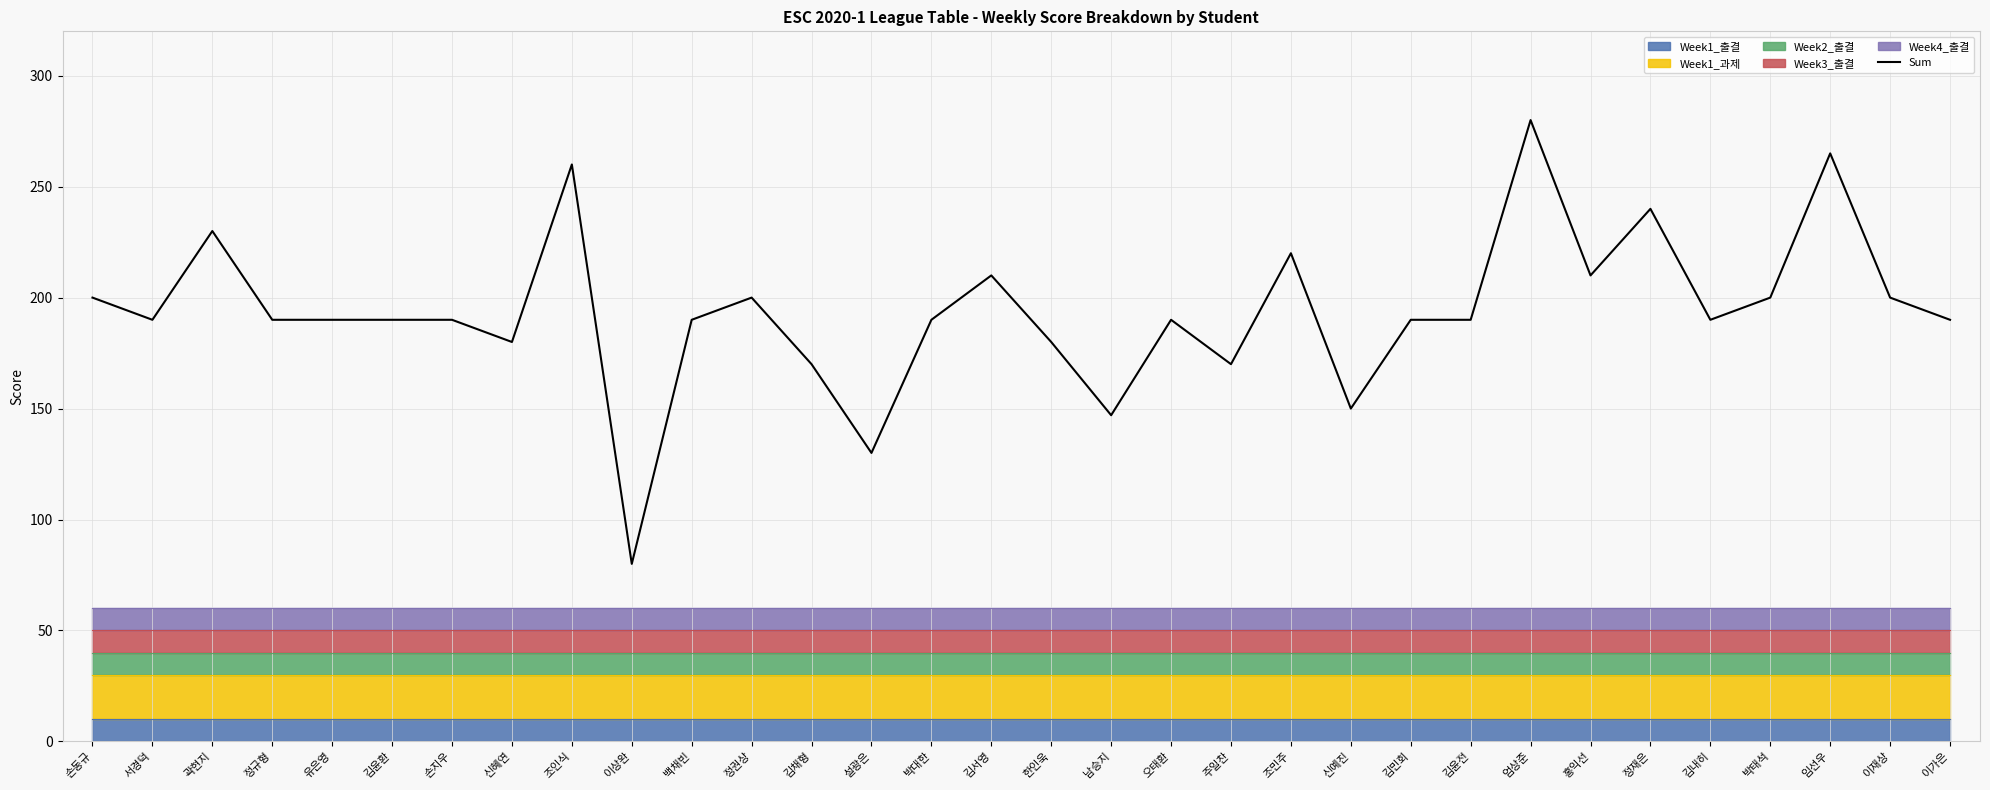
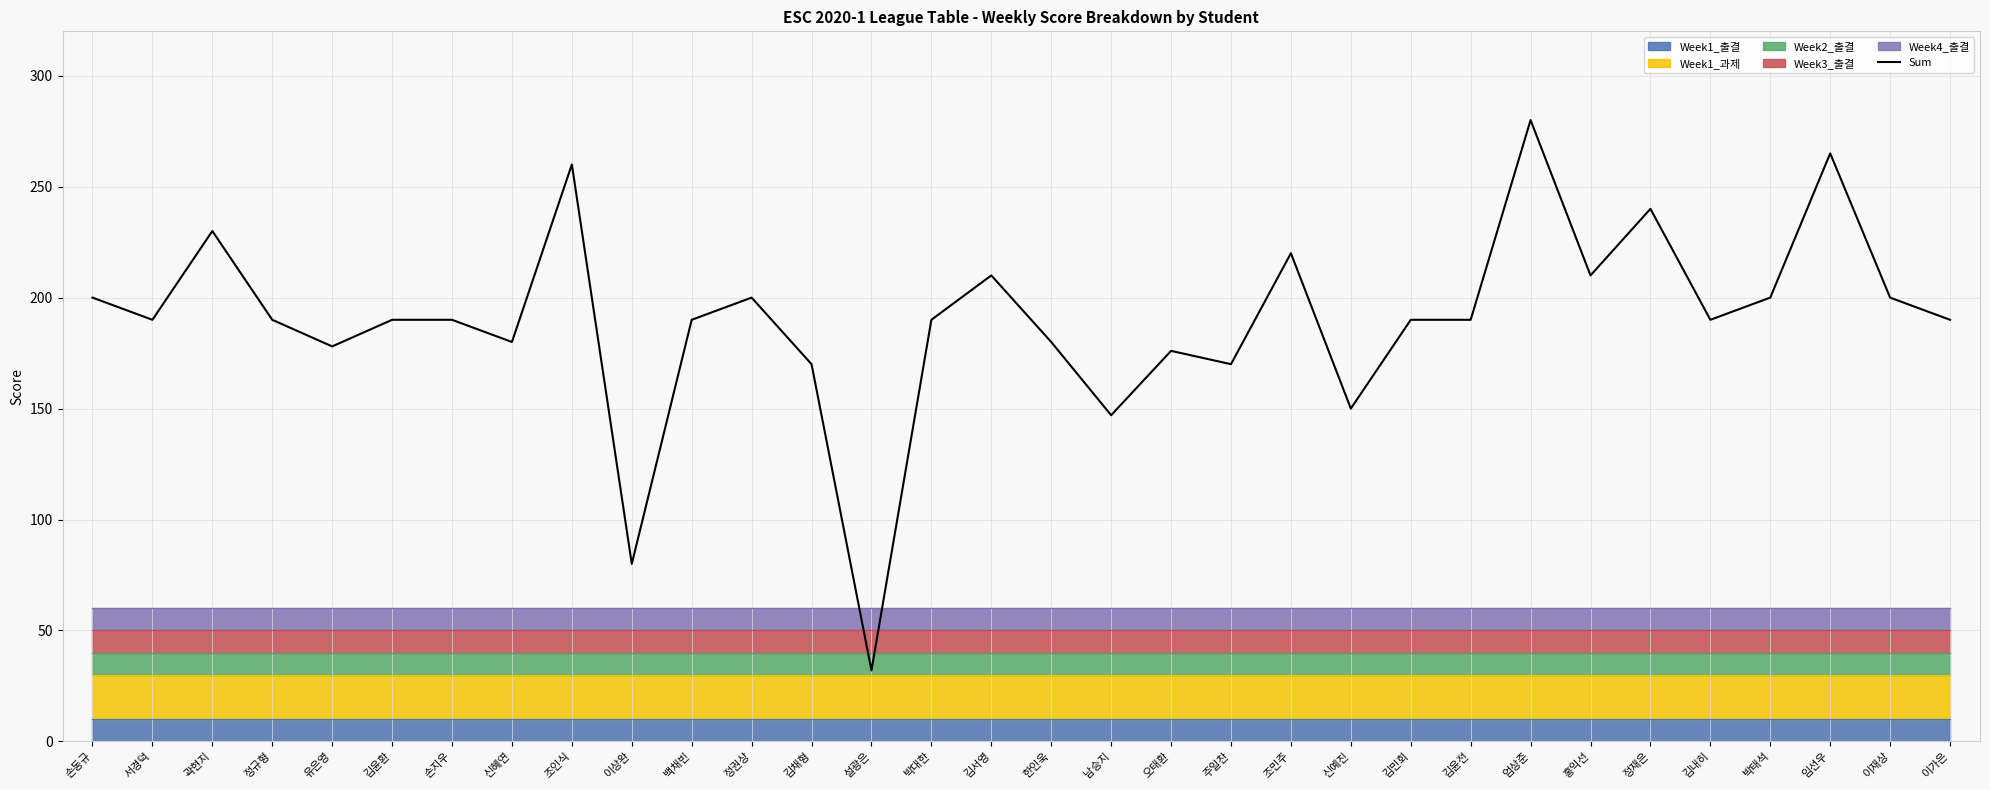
  {
    "Week1_과제": {
      "손동규": 30,
      "서경덕": 30,
      "곽현지": 30,
      "정규형": 30,
      "유은영": 30,
      "김윤환": 30,
      "손지우": 30,
      "신혜연": 30,
      "조인식": 30,
      "이상완": 30,
      "백채빈": 30,
      "정권상": 30,
      "김채형": 30,
      "설광은": 30,
      "박대한": 30,
      "김서영": 30,
      "한인욱": 30,
      "남승지": 30,
      "오태환": 30,
      "주일찬": 30,
      "조민주": 30,
      "신예진": 30,
      "김민회": 30,
      "김윤전": 30,
      "엄상준": 30,
      "홍익선": 30,
      "정재은": 30,
      "김내히": 30,
      "박태석": 30,
      "임선우": 30,
      "이재상": 30,
      "이가은": 30
    },
    "Week2_출결": {
      "손동규": 40,
      "서경덕": 40,
      "곽현지": 40,
      "정규형": 40,
      "유은영": 40,
      "김윤환": 40,
      "손지우": 40,
      "신혜연": 40,
      "조인식": 40,
      "이상완": 40,
      "백채빈": 40,
      "정권상": 40,
      "김채형": 40,
      "설광은": 40,
      "박대한": 40,
      "김서영": 40,
      "한인욱": 40,
      "남승지": 40,
      "오태환": 40,
      "주일찬": 40,
      "조민주": 40,
      "신예진": 40,
      "김민회": 40,
      "김윤전": 40,
      "엄상준": 40,
      "홍익선": 40,
      "정재은": 40,
      "김내히": 40,
      "박태석": 40,
      "임선우": 40,
      "이재상": 40,
      "이가은": 40
    },
    "Week3_출결": {
      "손동규": 50,
      "서경덕": 50,
      "곽현지": 50,
      "정규형": 50,
      "유은영": 50,
      "김윤환": 50,
      "손지우": 50,
      "신혜연": 50,
      "조인식": 50,
      "이상완": 50,
      "백채빈": 50,
      "정권상": 50,
      "김채형": 50,
      "설광은": 50,
      "박대한": 50,
      "김서영": 50,
      "한인욱": 50,
      "남승지": 50,
      "오태환": 50,
      "주일찬": 50,
      "조민주": 50,
      "신예진": 50,
      "김민회": 50,
      "김윤전": 50,
      "엄상준": 50,
      "홍익선": 50,
      "정재은": 50,
      "김내히": 50,
      "박태석": 50,
      "임선우": 50,
      "이재상": 50,
      "이가은": 50
    },
    "Sum": {
      "손동규": 200,
      "서경덕": 190,
      "곽현지": 230,
      "정규형": 190,
-     "유은영": 190,
+     "유은영": 178,
      "김윤환": 190,
      "손지우": 190,
      "신혜연": 180,
      "조인식": 260,
      "이상완": 80,
      "백채빈": 190,
      "정권상": 200,
      "김채형": 170,
-     "설광은": 130,
+     "설광은": 32,
      "박대한": 190,
      "김서영": 210,
      "한인욱": 180,
      "남승지": 147,
-     "오태환": 190,
+     "오태환": 176,
      "주일찬": 170,
      "조민주": 220,
      "신예진": 150,
      "김민회": 190,
      "김윤전": 190,
      "엄상준": 280,
      "홍익선": 210,
      "정재은": 240,
      "김내히": 190,
      "박태석": 200,
      "임선우": 265,
      "이재상": 200,
      "이가은": 190
    }
  }
